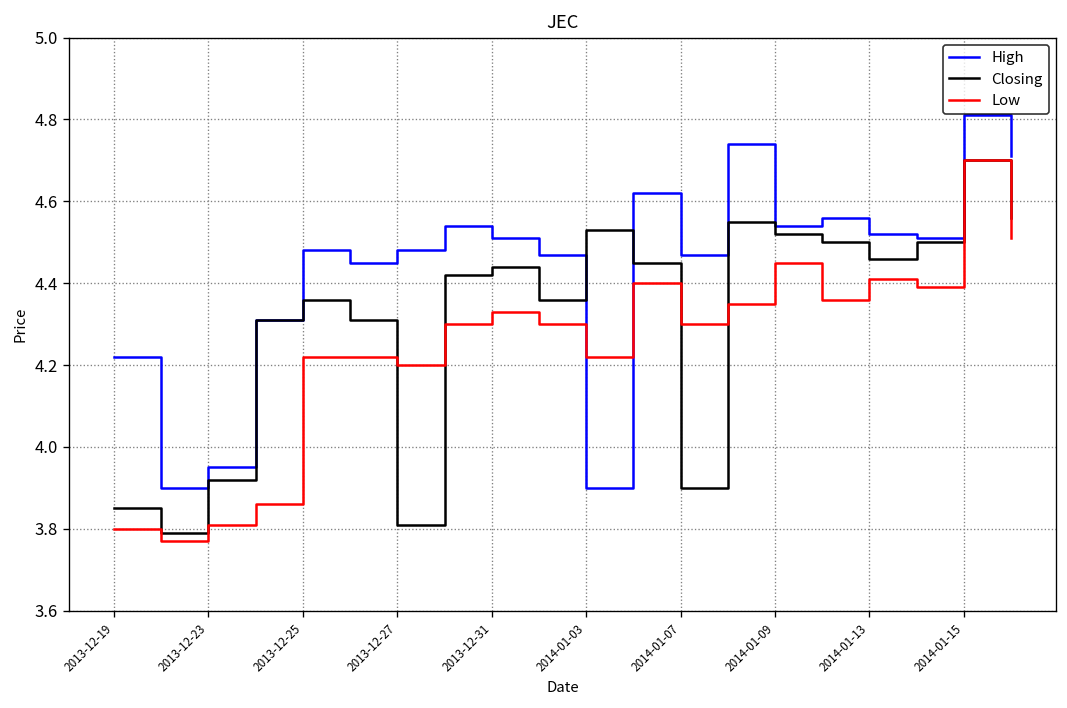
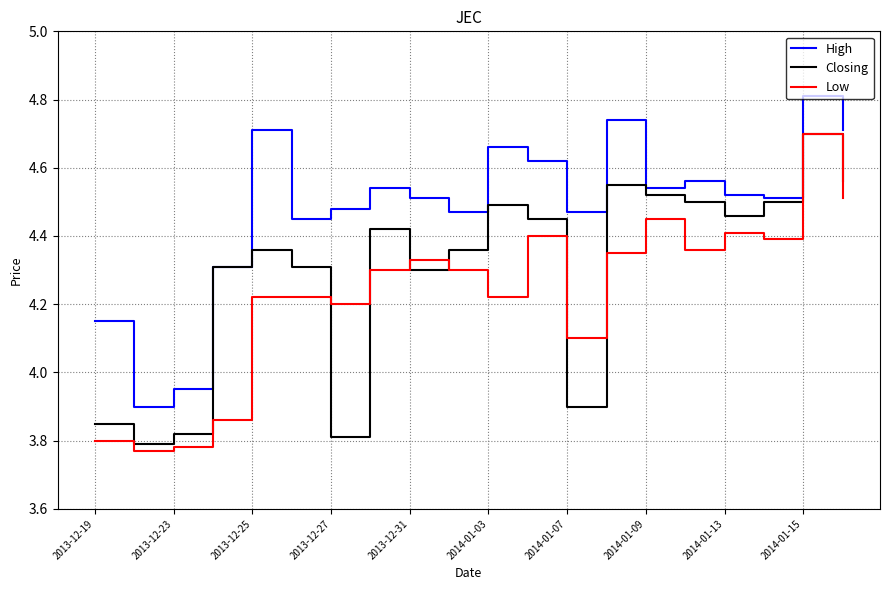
  {
    "High": {
-     "2013-12-19": 4.22,
+     "2013-12-19": 4.15,
      "2013-12-23": 3.95,
-     "2013-12-25": 4.48,
+     "2013-12-25": 4.71,
      "2013-12-27": 4.48,
      "2013-12-31": 4.51,
-     "2014-01-03": 3.90,
+     "2014-01-03": 4.66,
      "2014-01-07": 4.47,
      "2014-01-09": 4.54,
      "2014-01-13": 4.52
    },
    "Closing": {
      "2013-12-19": 3.85,
-     "2013-12-23": 3.92,
+     "2013-12-23": 3.82,
      "2013-12-25": 4.36,
      "2013-12-27": 3.81,
-     "2013-12-31": 4.44,
-     "2014-01-03": 4.53,
+     "2013-12-31": 4.30,
+     "2014-01-03": 4.49,
      "2014-01-07": 3.90,
      "2014-01-09": 4.52,
      "2014-01-13": 4.46
    },
    "Low": {
      "2013-12-19": 3.80,
-     "2013-12-23": 3.81,
+     "2013-12-23": 3.78,
      "2013-12-25": 4.22,
      "2013-12-27": 4.20,
      "2013-12-31": 4.33,
      "2014-01-03": 4.22,
-     "2014-01-07": 4.3,
+     "2014-01-07": 4.1,
      "2014-01-09": 4.45,
      "2014-01-13": 4.41
    }
  }
